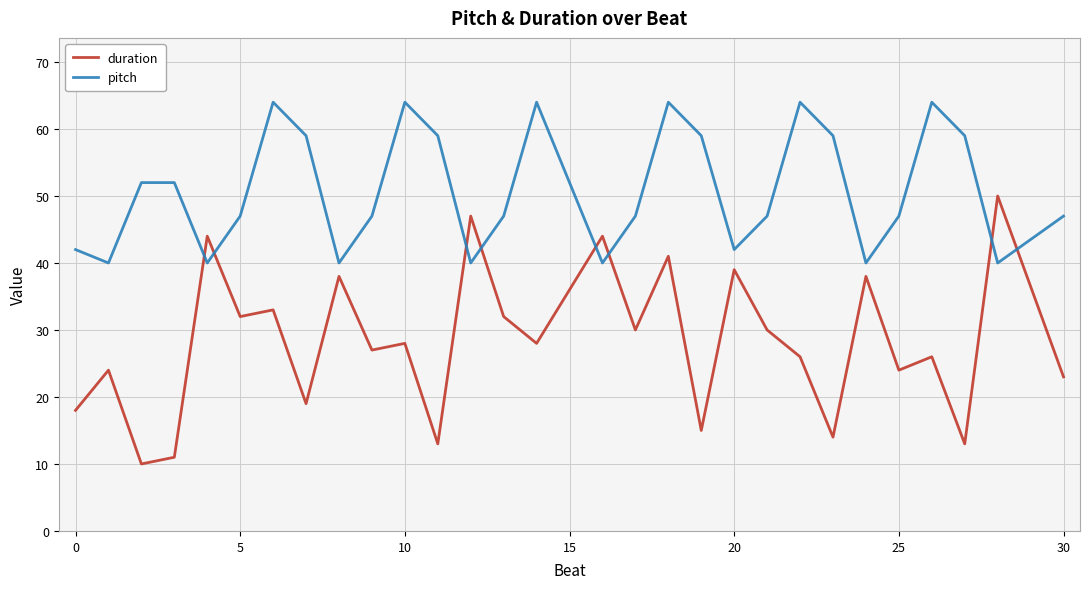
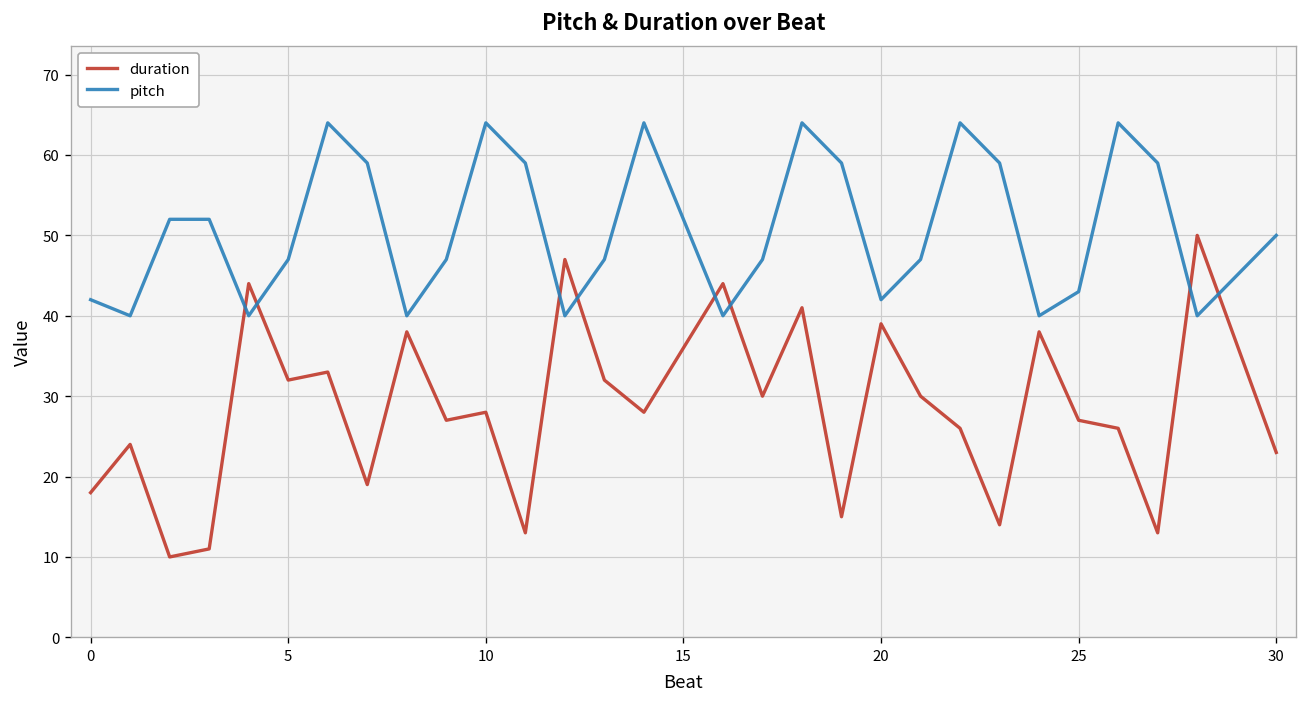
  {
    "duration": {
      "0": 18,
      "5": 32,
      "10": 28,
      "20": 39,
-     "25": 24,
+     "25": 27,
      "30": 23
    },
    "pitch": {
      "0": 42,
      "5": 47,
      "10": 64,
      "20": 42,
-     "25": 47,
-     "30": 47
+     "25": 43,
+     "30": 50
    }
  }
